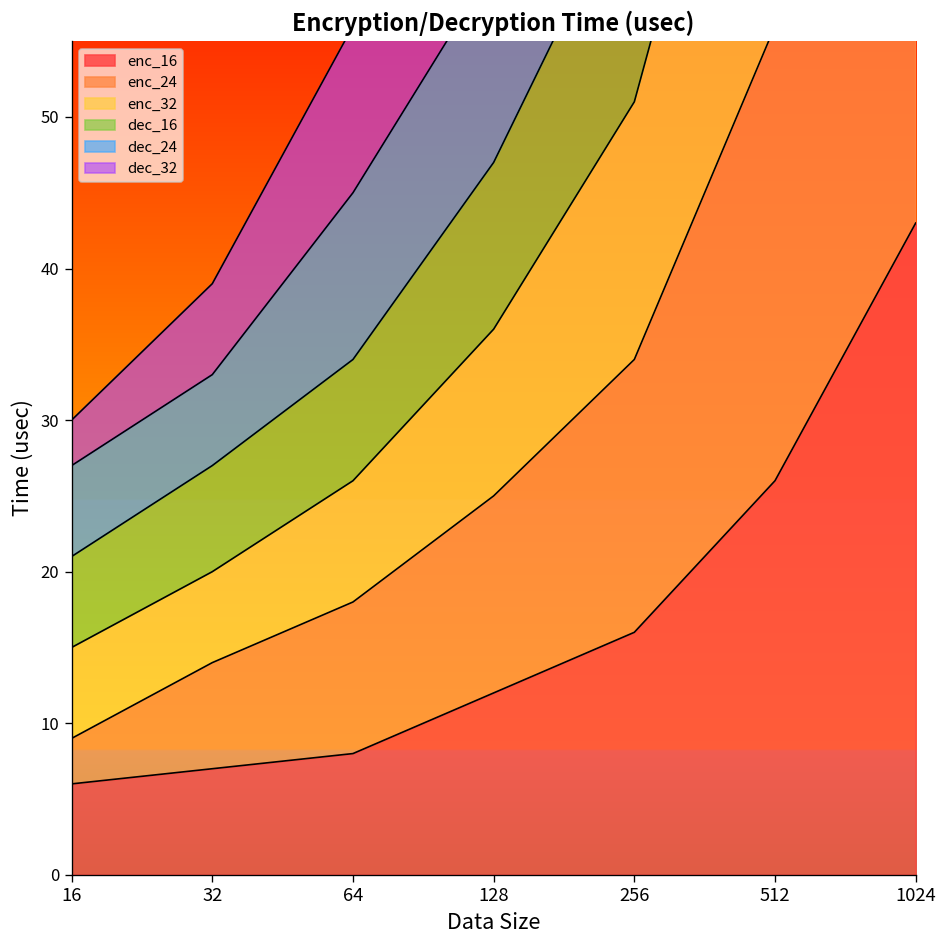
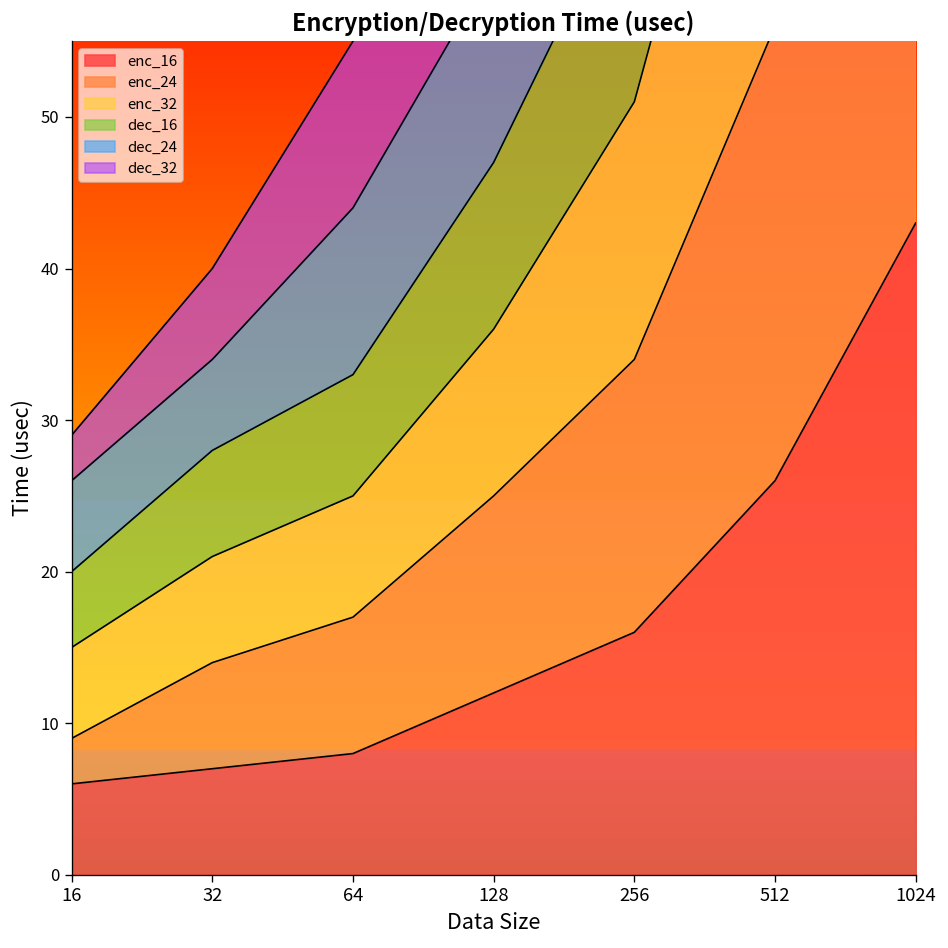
  {
    "enc_16": {
      "16": 6,
      "32": 7,
      "64": 8,
      "128": 12,
      "256": 16,
      "512": 26,
      "1024": 43
    },
    "enc_24": {
      "16": 3,
      "32": 7,
-     "64": 10,
+     "64": 9,
      "128": 13,
      "256": 18
    },
    "enc_32": {
      "16": 6,
-     "32": 6,
+     "32": 7,
      "64": 8,
      "128": 11,
      "256": 17
    },
    "dec_16": {
-     "16": 6,
+     "16": 5,
      "32": 7,
      "64": 8,
      "128": 11
    },
    "dec_24": {
      "16": 6,
      "32": 6,
      "64": 11
    },
    "dec_32": {
      "16": 3,
      "32": 6
    }
  }
